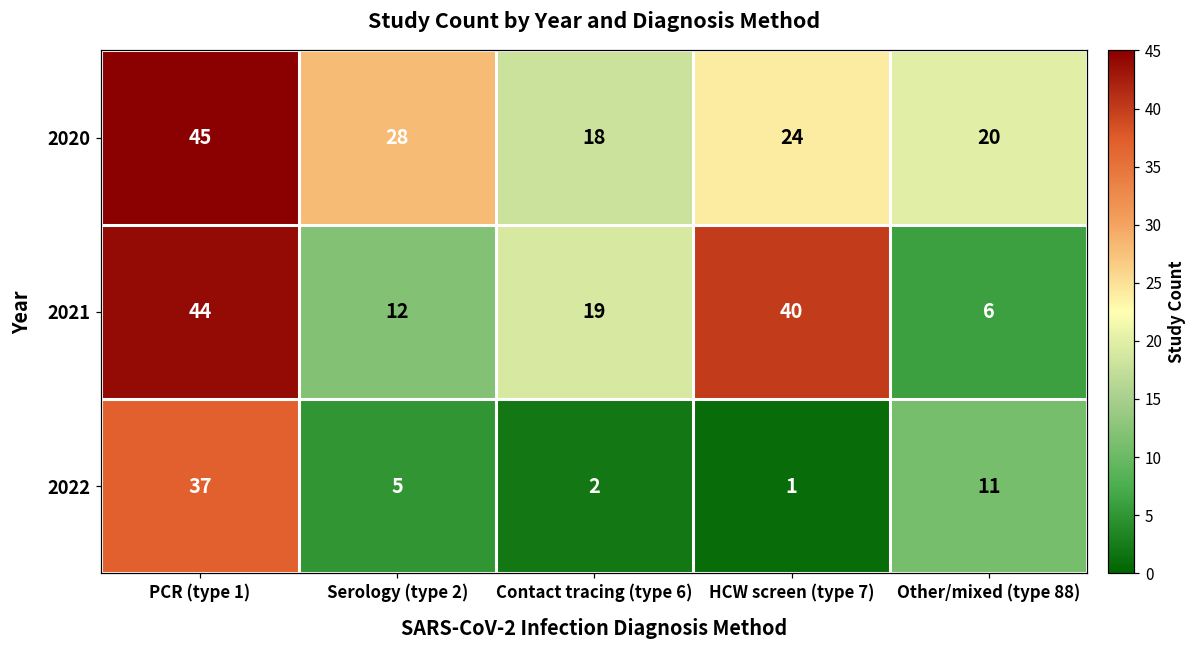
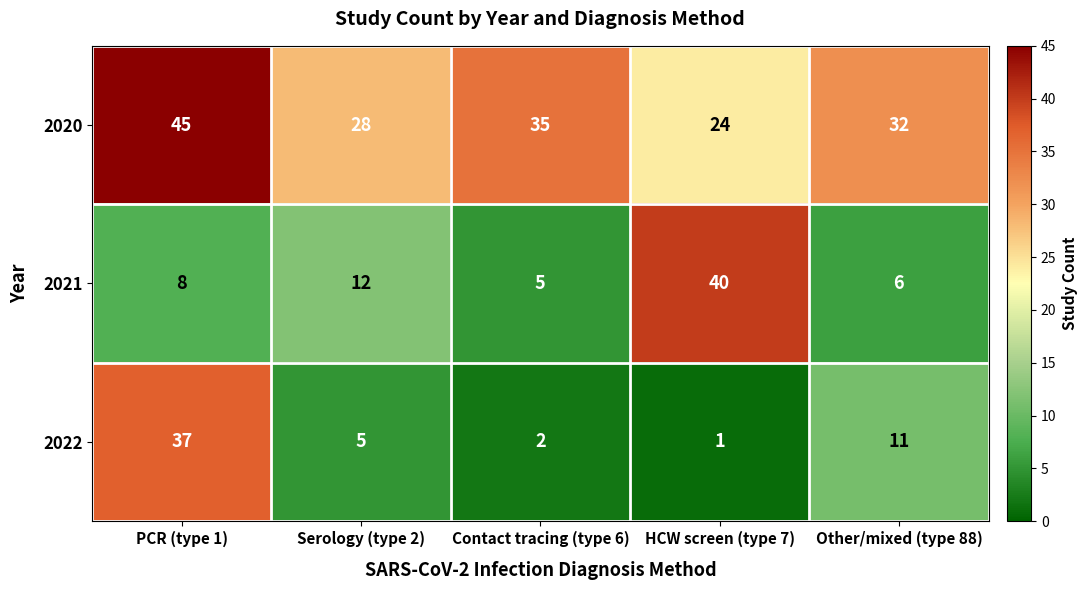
  {
    "2020": {
      "PCR (type 1)": 45,
      "Serology (type 2)": 28,
-     "Contact tracing (type 6)": 18,
+     "Contact tracing (type 6)": 35,
      "HCW screen (type 7)": 24,
-     "Other/mixed (type 88)": 20
+     "Other/mixed (type 88)": 32
    },
    "2021": {
-     "PCR (type 1)": 44,
+     "PCR (type 1)": 8,
      "Serology (type 2)": 12,
-     "Contact tracing (type 6)": 19,
+     "Contact tracing (type 6)": 5,
      "HCW screen (type 7)": 40,
      "Other/mixed (type 88)": 6
    },
    "2022": {
      "PCR (type 1)": 37,
      "Serology (type 2)": 5,
      "Contact tracing (type 6)": 2,
      "HCW screen (type 7)": 1,
      "Other/mixed (type 88)": 11
    }
  }
